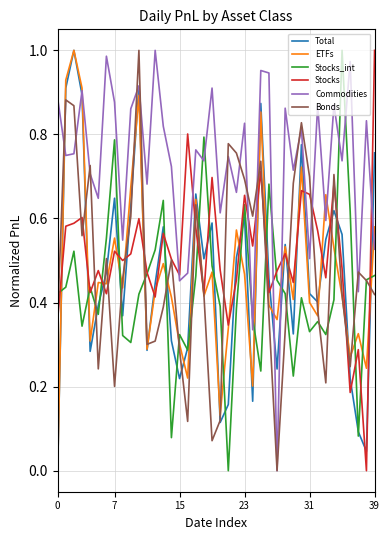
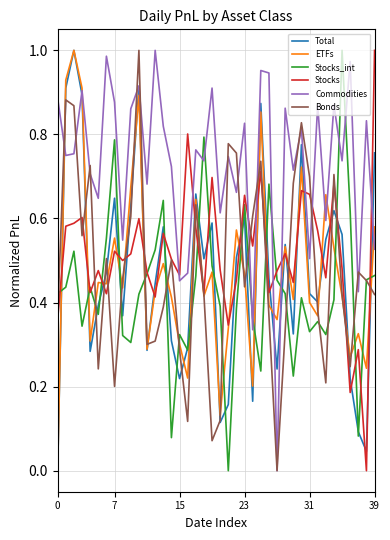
  {
    "Total": {
      "7": 0.65,
      "15": 0.22,
      "23": 0.60,
      "31": 0.42,
      "39": 0.76
    },
    "ETFs": {
      "7": 0.55,
      "15": 0.30,
      "23": 0.47,
      "31": 0.40,
      "39": 0.58
    },
    "Stocks_int": {
      "0": 0.42,
      "7": 0.79,
      "15": 0.32,
      "23": 0.63,
      "31": 0.33,
      "39": 0.46
    },
    "Stocks": {
      "7": 0.52,
      "15": 0.47,
      "23": 0.66,
      "31": 0.66,
      "39": 1.00
    },
    "Commodities": {
      "0": 0.89,
      "7": 0.88,
      "15": 0.45,
      "23": 0.83,
      "31": 0.50,
      "39": 0.53
    },
    "Bonds": {
      "7": 0.20,
      "15": 0.29,
-     "23": 0.69,
+     "23": 0.44,
      "31": 0.70,
      "39": 0.42
    }
  }
